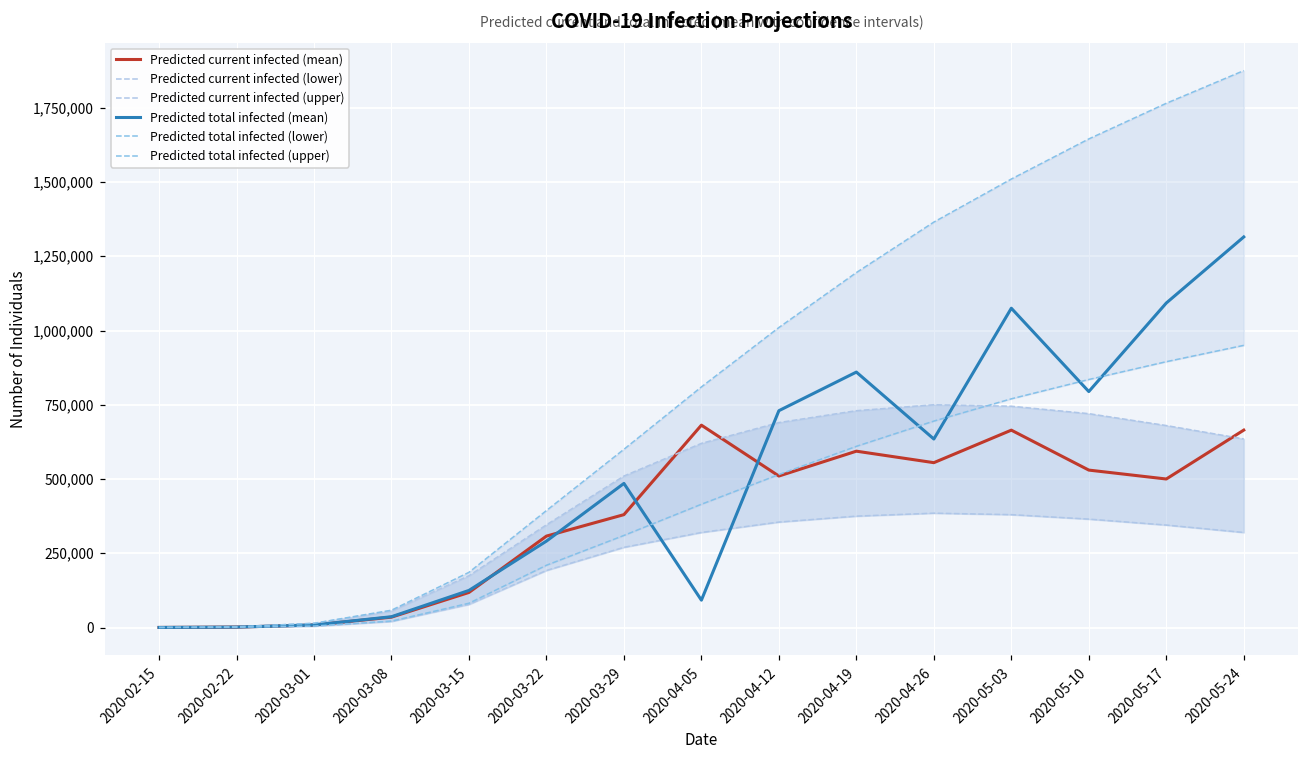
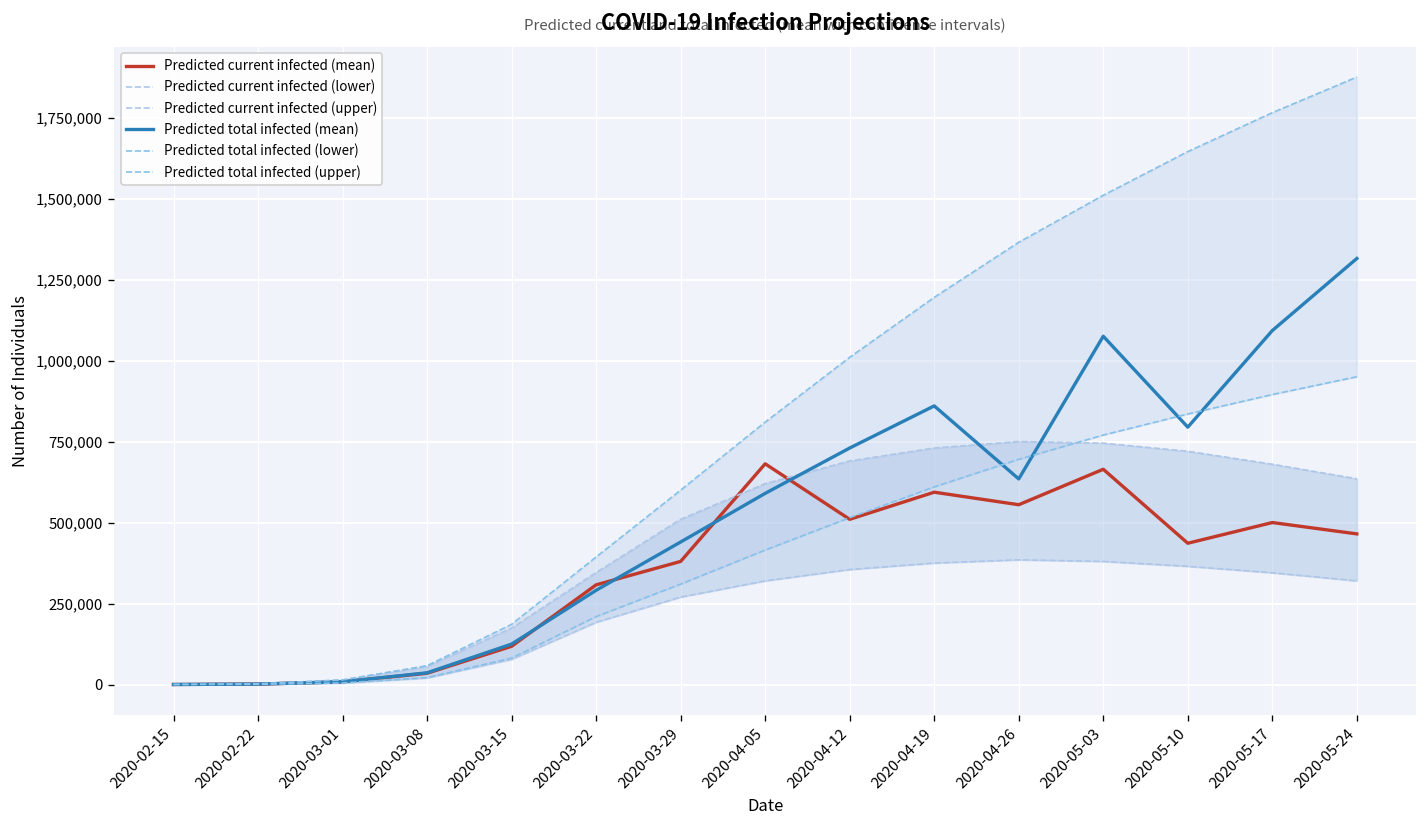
  {
    "Predicted current infected (mean)": {
      "2020-03-22": "310,000",
      "2020-03-29": "380,000",
      "2020-04-05": "680,000",
      "2020-04-19": "590,000",
      "2020-04-26": "560,000",
      "2020-05-03": "660,000",
-     "2020-05-10": "530,000",
+     "2020-05-10": "440,000",
      "2020-05-17": "500,000",
-     "2020-05-24": "660,000"
+     "2020-05-24": "470,000"
    },
    "Predicted total infected (mean)": {
      "2020-03-22": "290,000",
-     "2020-03-29": "490,000",
-     "2020-04-05": "90,000",
+     "2020-03-29": "440,000",
+     "2020-04-05": "590,000",
      "2020-04-12": "730,000",
      "2020-04-19": "860,000",
      "2020-04-26": "630,000",
      "2020-05-03": "1,080,000",
      "2020-05-10": "790,000",
      "2020-05-17": "1,090,000",
      "2020-05-24": "1,320,000"
    }
  }
